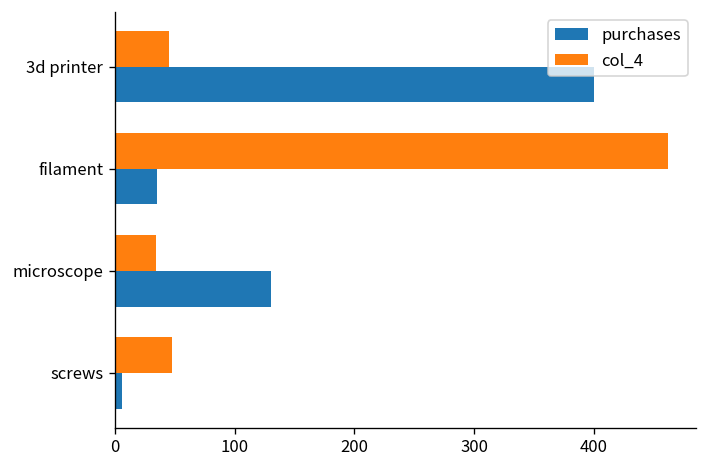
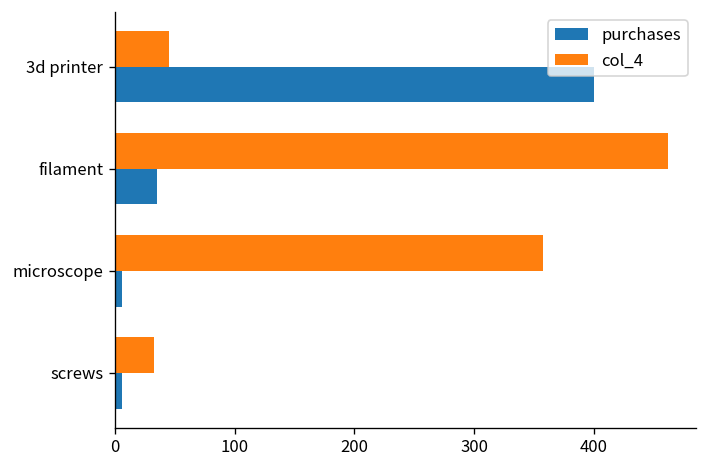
  {
    "purchases": {
      "3d printer": 400,
      "filament": 40,
-     "microscope": 130,
+     "microscope": 10,
      "screws": 10
    },
    "col_4": {
      "3d printer": 40,
      "filament": 460,
-     "microscope": 30,
-     "screws": 50
+     "microscope": 360,
+     "screws": 30
    }
  }
